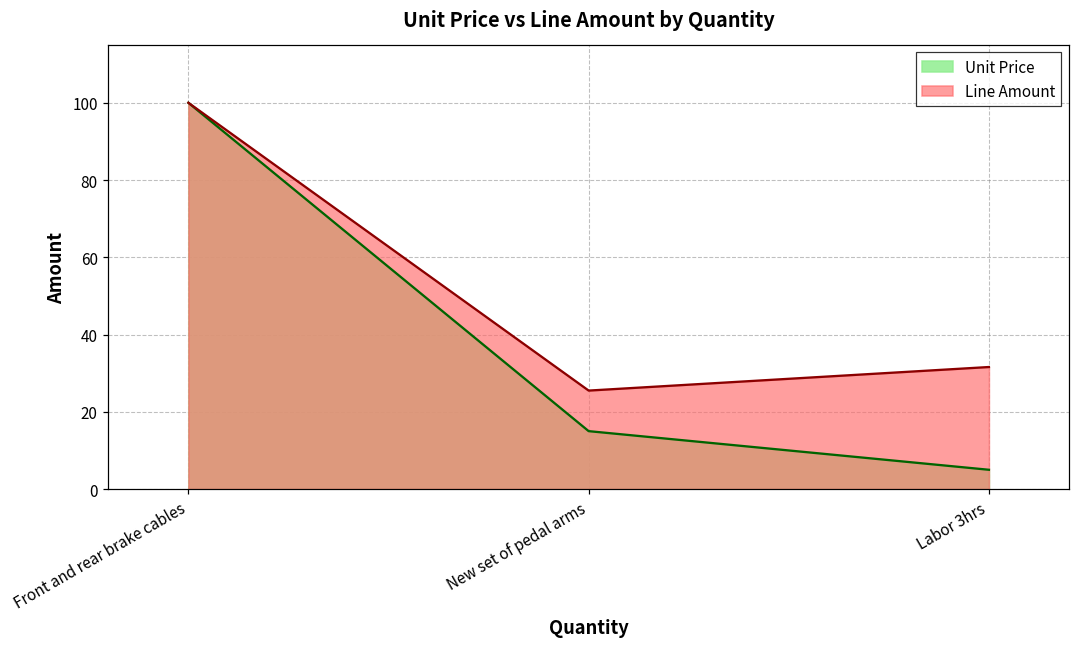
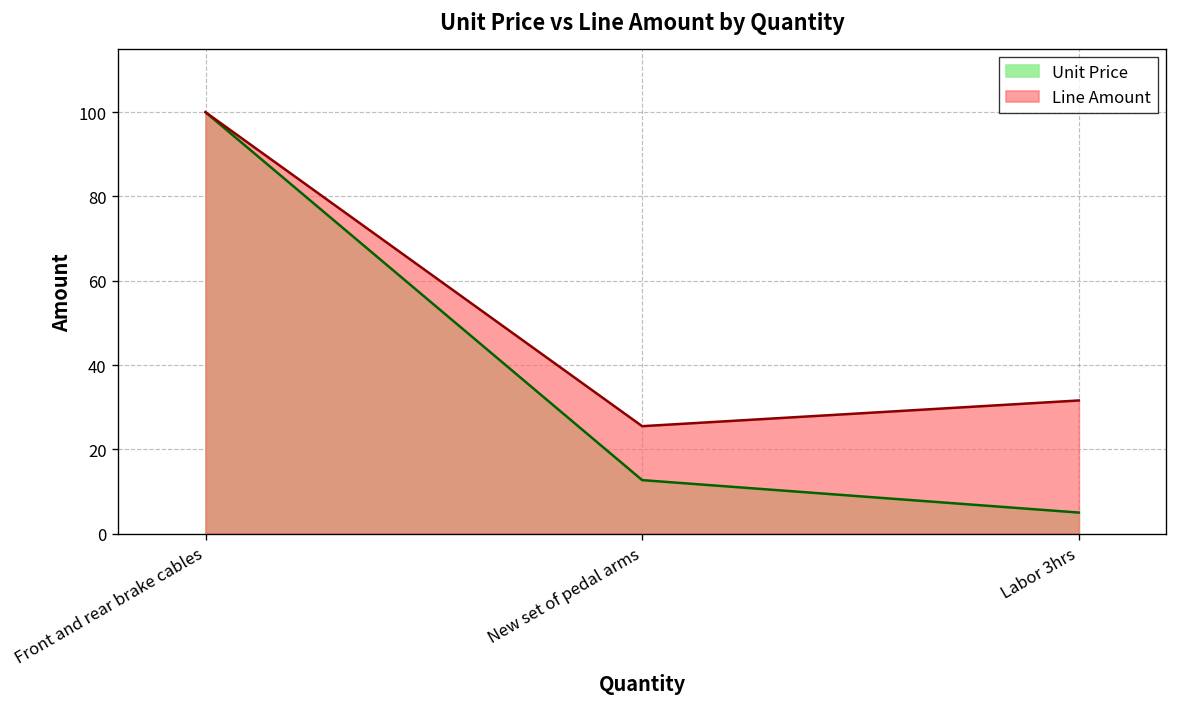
  {
    "Unit Price": {
-     "New set of pedal arms": 15,
+     "New set of pedal arms": 13,
      "Labor 3hrs": 5
    },
    "Line Amount": {
      "New set of pedal arms": 26,
      "Labor 3hrs": 32
    }
  }
